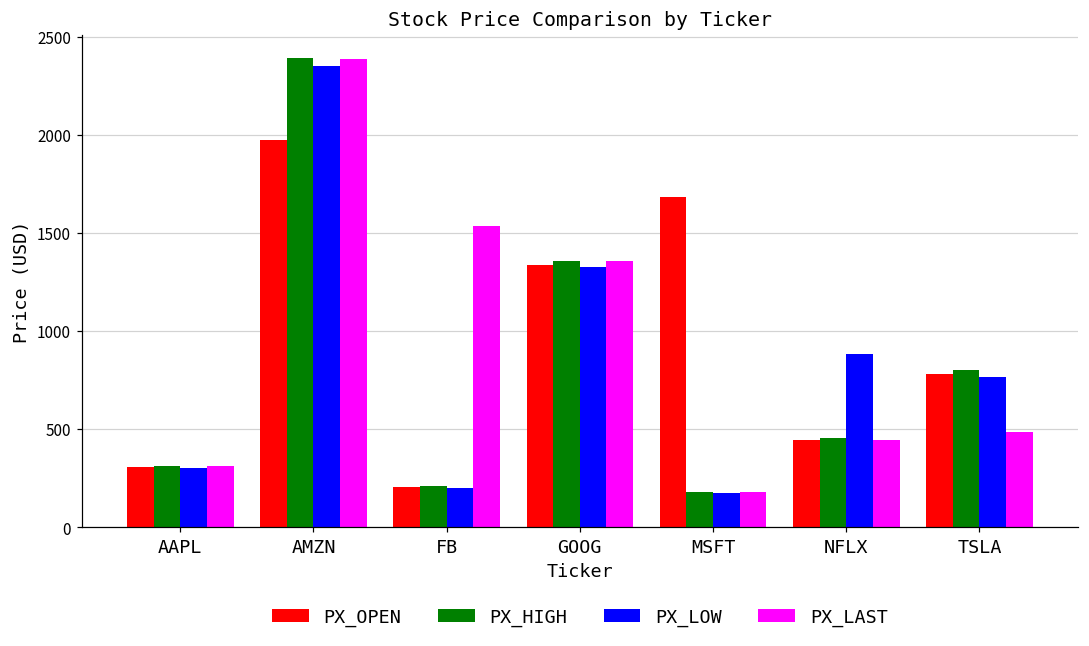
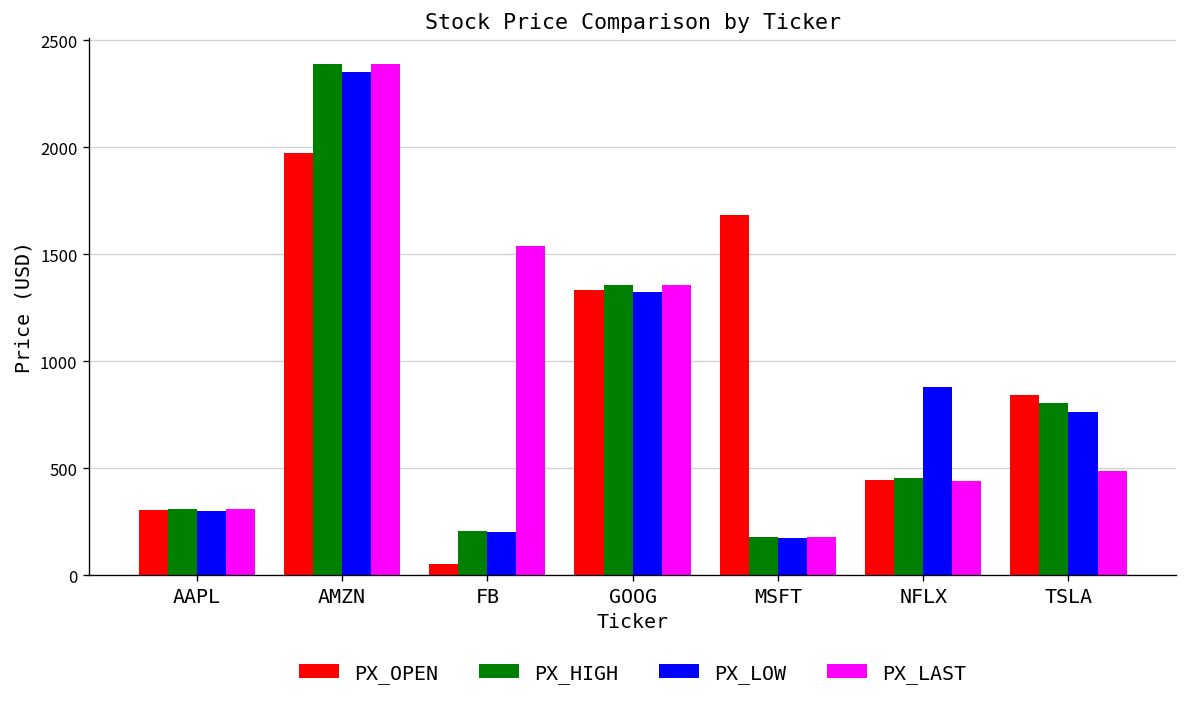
  {
    "PX_OPEN": {
      "AAPL": 300,
      "AMZN": 1970,
-     "FB": 200,
+     "FB": 50,
      "GOOG": 1340,
      "MSFT": 1680,
      "NFLX": 440,
-     "TSLA": 780
+     "TSLA": 840
    },
    "PX_HIGH": {
      "AAPL": 310,
      "AMZN": 2390,
      "FB": 210,
      "GOOG": 1360,
      "MSFT": 180,
      "NFLX": 450,
      "TSLA": 800
    },
    "PX_LOW": {
      "AAPL": 300,
      "AMZN": 2350,
      "FB": 200,
      "GOOG": 1320,
      "MSFT": 180,
      "NFLX": 880,
      "TSLA": 760
    },
    "PX_LAST": {
      "AAPL": 310,
      "AMZN": 2390,
      "FB": 1540,
      "GOOG": 1360,
      "MSFT": 180,
      "NFLX": 440,
      "TSLA": 490
    }
  }
